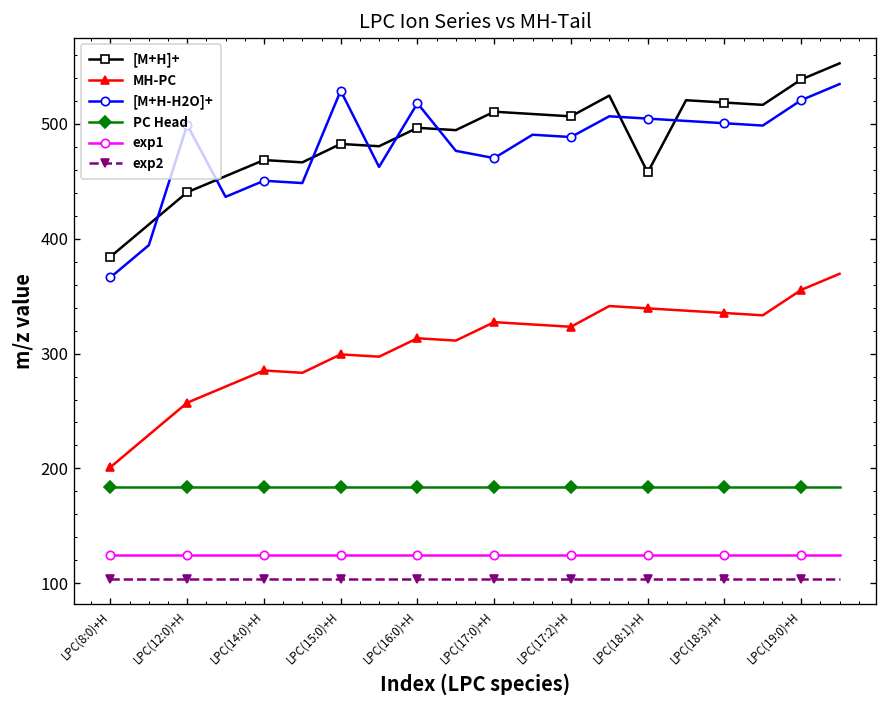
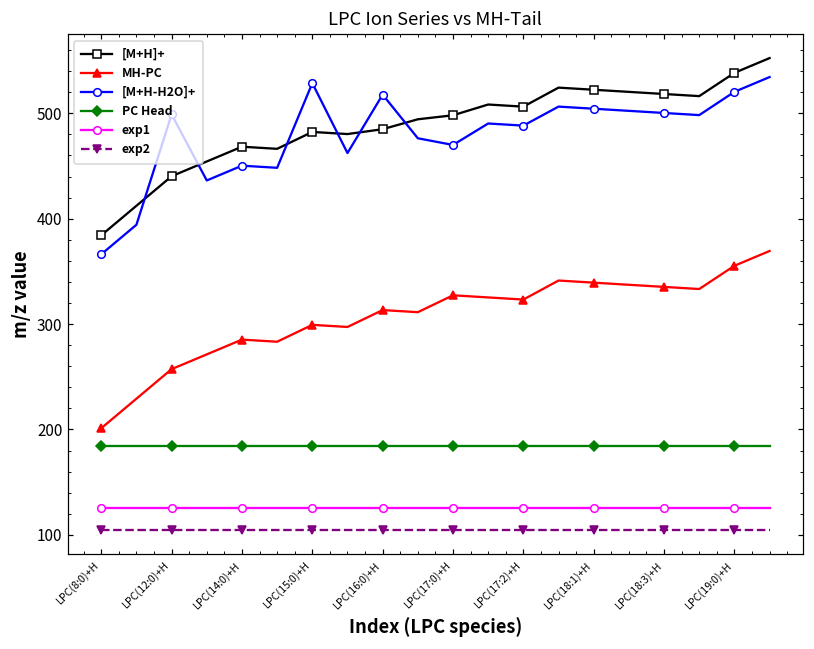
  {
    "[M+H]+": {
      "LPC(8:0)+H": 380,
      "LPC(12:0)+H": 440,
      "LPC(14:0)+H": 470,
      "LPC(15:0)+H": 480,
-     "LPC(16:0)+H": 500,
-     "LPC(17:0)+H": 510,
+     "LPC(16:0)+H": 480,
+     "LPC(17:0)+H": 500,
      "LPC(17:2)+H": 510,
-     "LPC(18:1)+H": 460,
+     "LPC(18:1)+H": 520,
      "LPC(18:3)+H": 520,
      "LPC(19:0)+H": 540
    },
    "MH-PC": {
      "LPC(8:0)+H": 200,
      "LPC(12:0)+H": 260,
      "LPC(14:0)+H": 290,
      "LPC(15:0)+H": 300,
      "LPC(16:0)+H": 310,
      "LPC(17:0)+H": 330,
      "LPC(17:2)+H": 320,
      "LPC(18:1)+H": 340,
      "LPC(18:3)+H": 340,
      "LPC(19:0)+H": 360
    },
    "[M+H-H2O]+": {
      "LPC(8:0)+H": 370,
      "LPC(14:0)+H": 450,
      "LPC(15:0)+H": 530,
      "LPC(16:0)+H": 520,
      "LPC(17:0)+H": 470,
      "LPC(17:2)+H": 490,
      "LPC(18:1)+H": 500,
      "LPC(18:3)+H": 500,
      "LPC(19:0)+H": 520
    },
    "PC Head": {
      "LPC(8:0)+H": 180,
      "LPC(12:0)+H": 180,
      "LPC(14:0)+H": 180,
      "LPC(15:0)+H": 180,
      "LPC(16:0)+H": 180,
      "LPC(17:0)+H": 180,
      "LPC(17:2)+H": 180,
      "LPC(18:1)+H": 180,
      "LPC(18:3)+H": 180,
      "LPC(19:0)+H": 180
    },
    "exp1": {
      "LPC(8:0)+H": 120,
      "LPC(12:0)+H": 120,
      "LPC(14:0)+H": 120,
      "LPC(15:0)+H": 120,
      "LPC(16:0)+H": 120,
      "LPC(17:0)+H": 120,
      "LPC(17:2)+H": 120,
      "LPC(18:1)+H": 120,
      "LPC(18:3)+H": 120,
      "LPC(19:0)+H": 120
    },
    "exp2": {
      "LPC(8:0)+H": 100,
      "LPC(12:0)+H": 100,
      "LPC(14:0)+H": 100,
      "LPC(15:0)+H": 100,
      "LPC(16:0)+H": 100,
      "LPC(17:0)+H": 100,
      "LPC(17:2)+H": 100,
      "LPC(18:1)+H": 100,
      "LPC(18:3)+H": 100,
      "LPC(19:0)+H": 100
    }
  }
